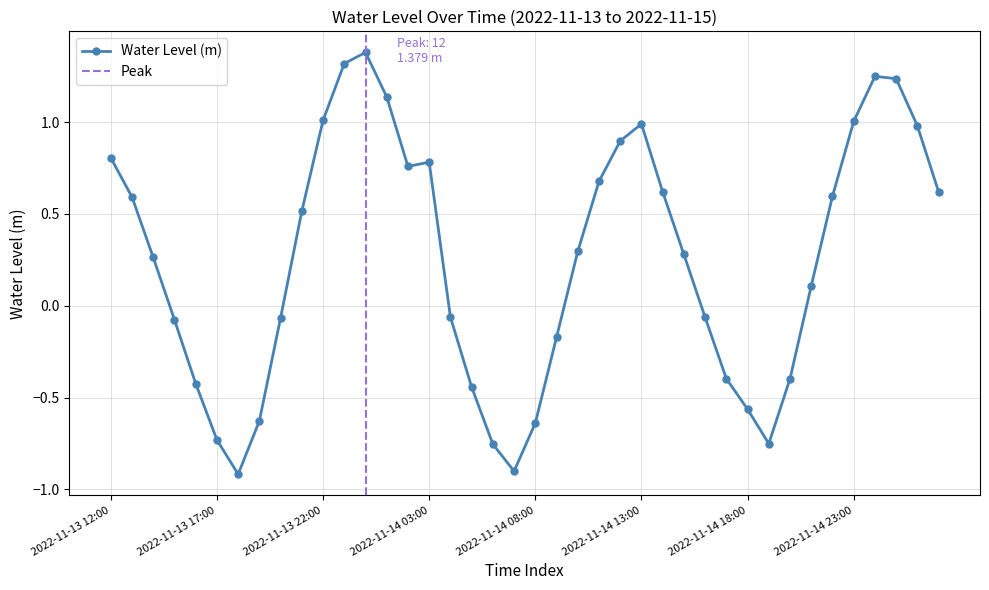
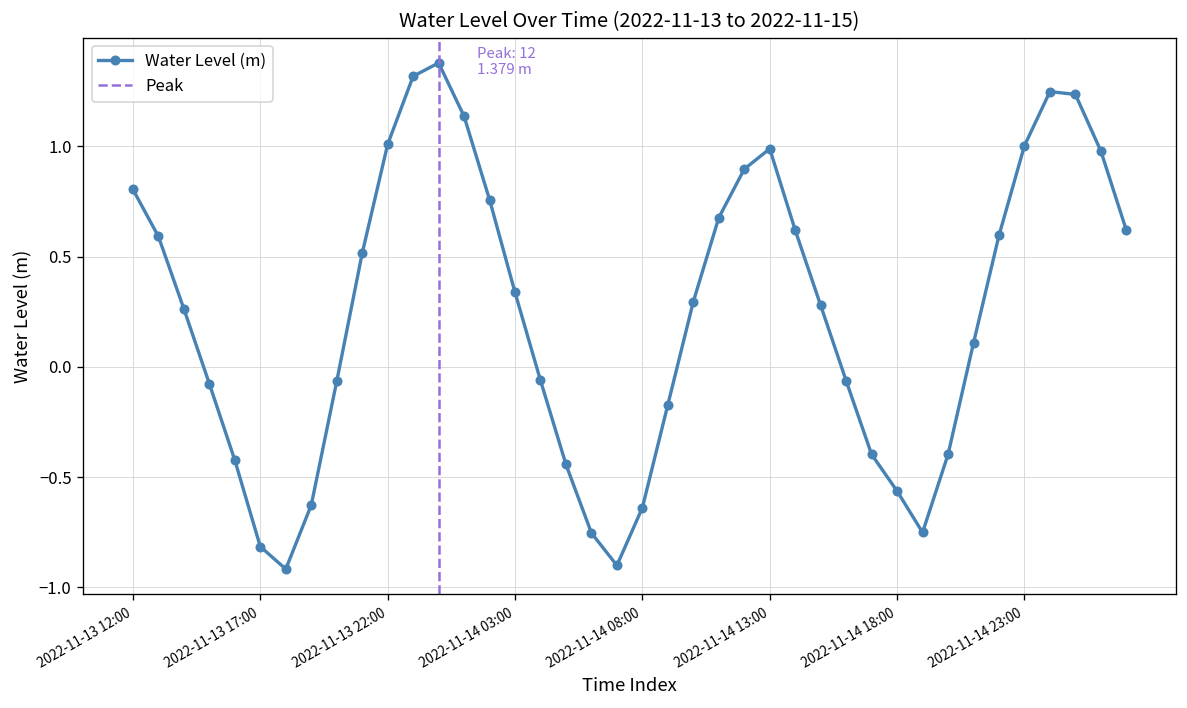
  {
    "2022-11-13 12:00": 0.80,
-   "2022-11-13 17:00": -0.73,
+   "2022-11-13 17:00": -0.82,
    "2022-11-13 22:00": 1.01,
-   "2022-11-14 03:00": 0.78,
+   "2022-11-14 03:00": 0.34,
    "2022-11-14 08:00": -0.64,
    "2022-11-14 13:00": 0.99,
    "2022-11-14 18:00": -0.56,
    "2022-11-14 23:00": 1.00
  }
